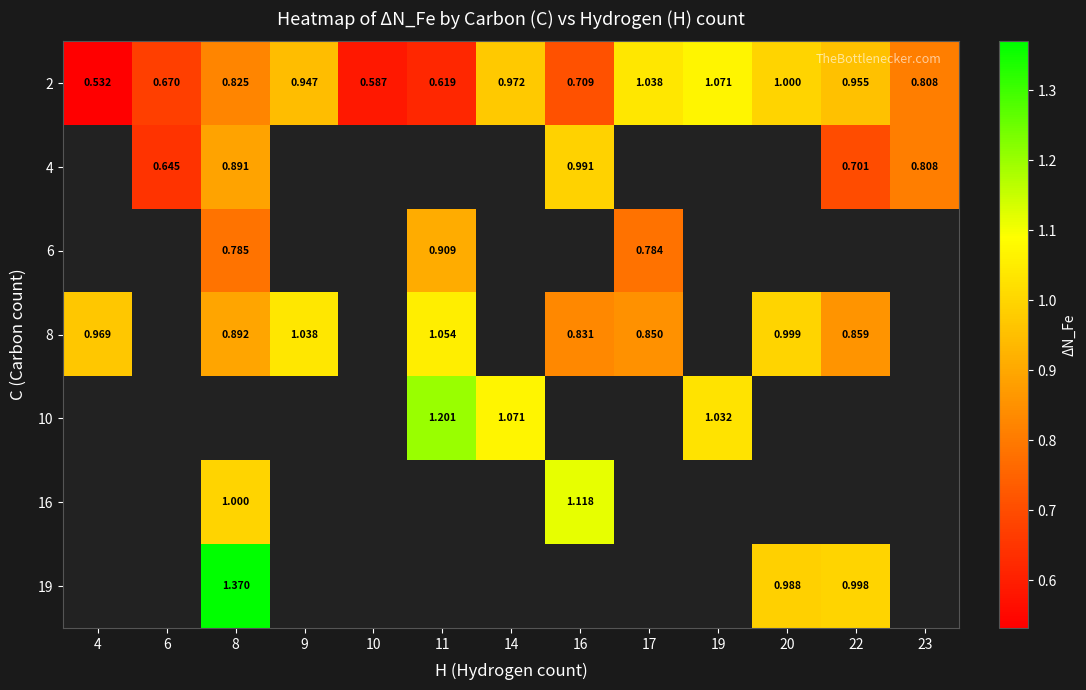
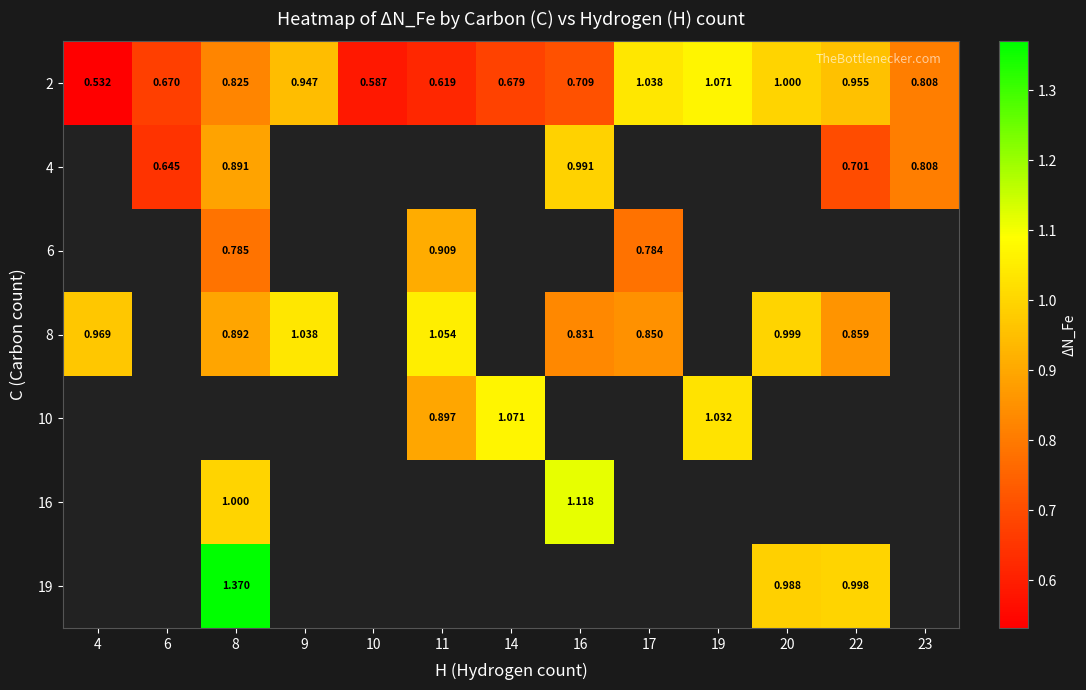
  {
    "2": {
      "4": 0.532,
      "6": 0.670,
      "8": 0.825,
      "9": 0.947,
      "10": 0.587,
      "11": 0.619,
-     "14": 0.972,
+     "14": 0.679,
      "16": 0.709,
      "17": 1.038,
      "19": 1.071,
      "20": 1.000,
      "23": 0.808
    },
    "4": {
      "6": 0.645,
      "8": 0.891,
      "16": 0.991,
      "22": 0.701,
      "23": 0.808
    },
    "6": {
      "8": 0.785,
      "11": 0.909,
      "17": 0.784
    },
    "8": {
      "4": 0.969,
      "8": 0.892,
      "9": 1.038,
      "11": 1.054,
      "16": 0.831,
      "17": 0.850,
      "20": 0.999,
      "22": 0.859
    },
    "10": {
-     "11": 1.201,
+     "11": 0.897,
      "14": 1.071,
      "19": 1.032
    },
    "16": {
      "8": 1.000,
      "16": 1.118
    },
    "19": {
      "8": 1.370,
      "20": 0.988,
      "22": 0.998
    }
  }
